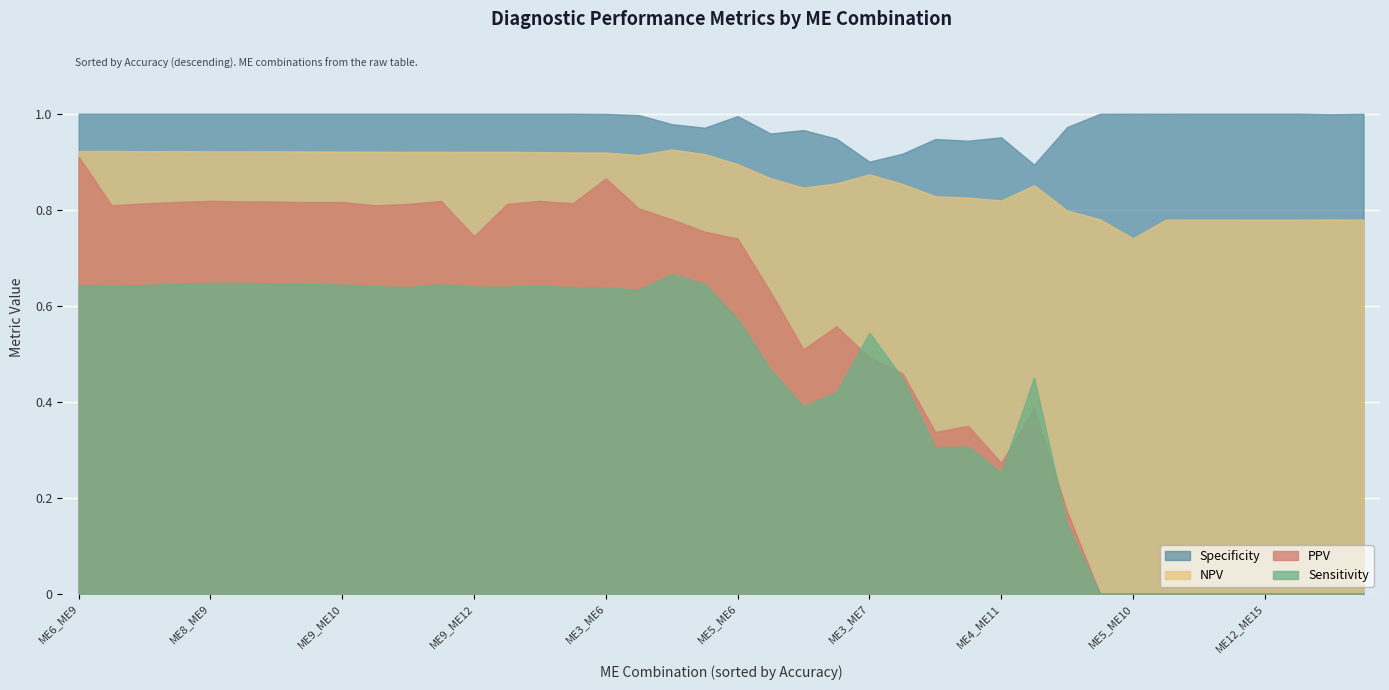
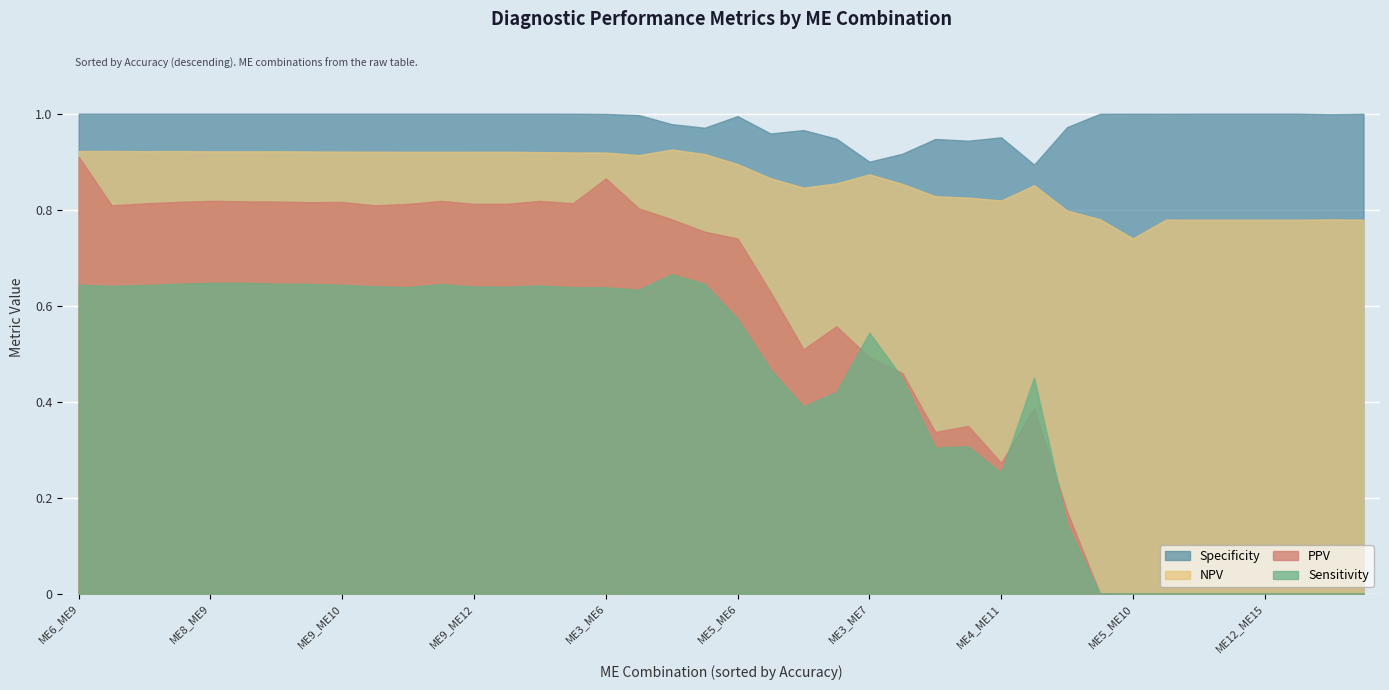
  {
    "NPV": {
      "ME6_ME9": 0.92,
      "ME8_ME9": 0.92,
      "ME9_ME10": 0.92,
      "ME9_ME12": 0.92,
      "ME3_ME6": 0.92,
      "ME5_ME6": 0.89,
      "ME3_ME7": 0.87,
      "ME4_ME11": 0.82,
      "ME5_ME10": 0.74,
      "ME12_ME15": 0.78
    },
    "PPV": {
      "ME6_ME9": 0.91,
      "ME8_ME9": 0.82,
      "ME9_ME10": 0.82,
-     "ME9_ME12": 0.74,
+     "ME9_ME12": 0.81,
      "ME3_ME6": 0.87,
      "ME5_ME6": 0.74,
      "ME3_ME7": 0.49,
      "ME4_ME11": 0.27
    }
  }
